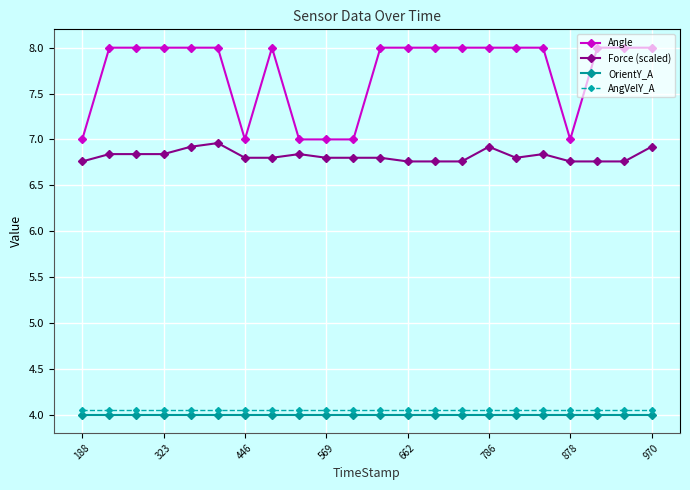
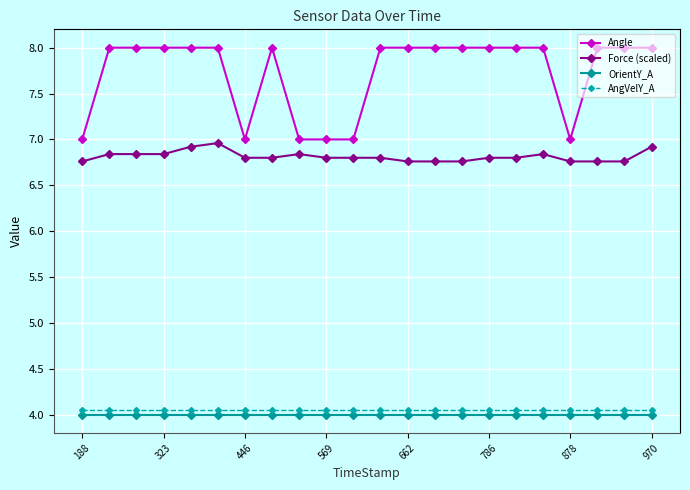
  {
    "Angle": {
      "188": 7.0,
      "323": 8.0,
      "446": 7.0,
      "569": 7.0,
      "662": 8.0,
      "786": 8.0,
      "878": 7.0
    },
    "Force (scaled)": {
      "188": 6.8,
      "323": 6.8,
      "446": 6.8,
      "569": 6.8,
      "662": 6.8,
-     "786": 6.9,
+     "786": 6.8,
      "878": 6.8,
      "970": 6.9
    }
  }
